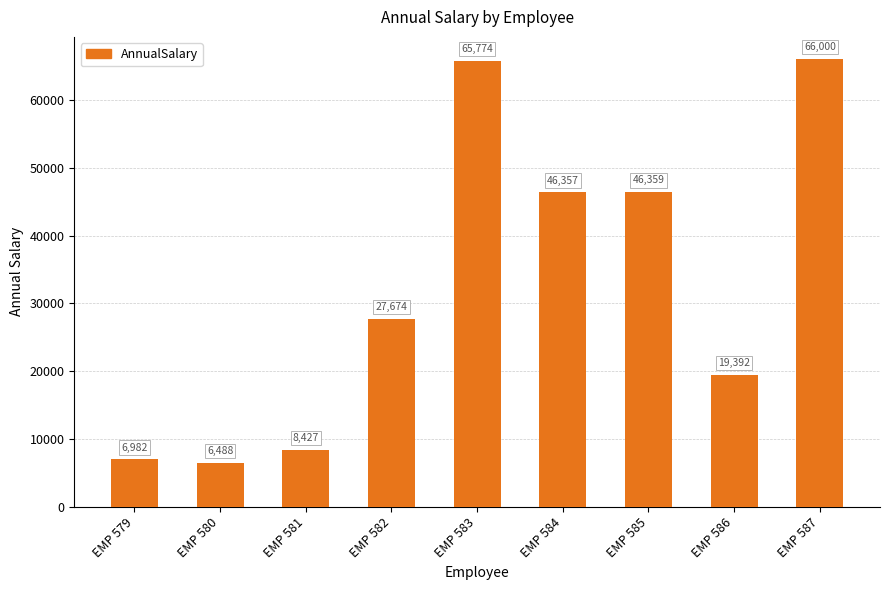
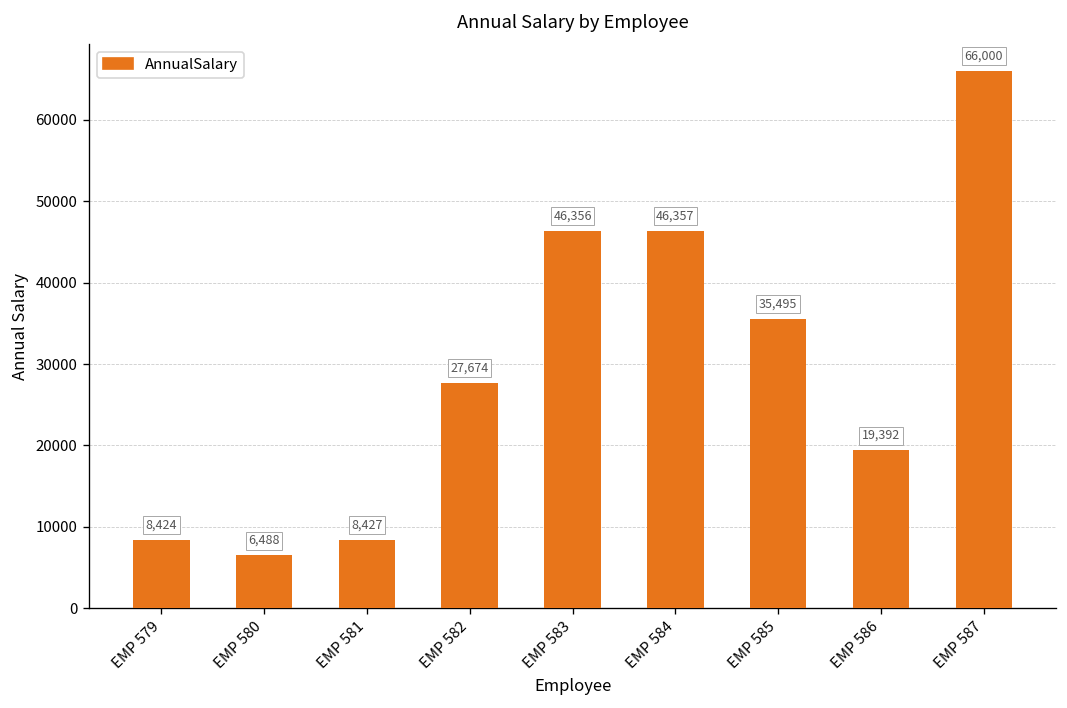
  {
-   "EMP 579": "6,982",
-   "EMP 583": "65,774",
-   "EMP 585": "46,359"
+   "EMP 579": "8,424",
+   "EMP 583": "46,356",
+   "EMP 585": "35,495"
  }
